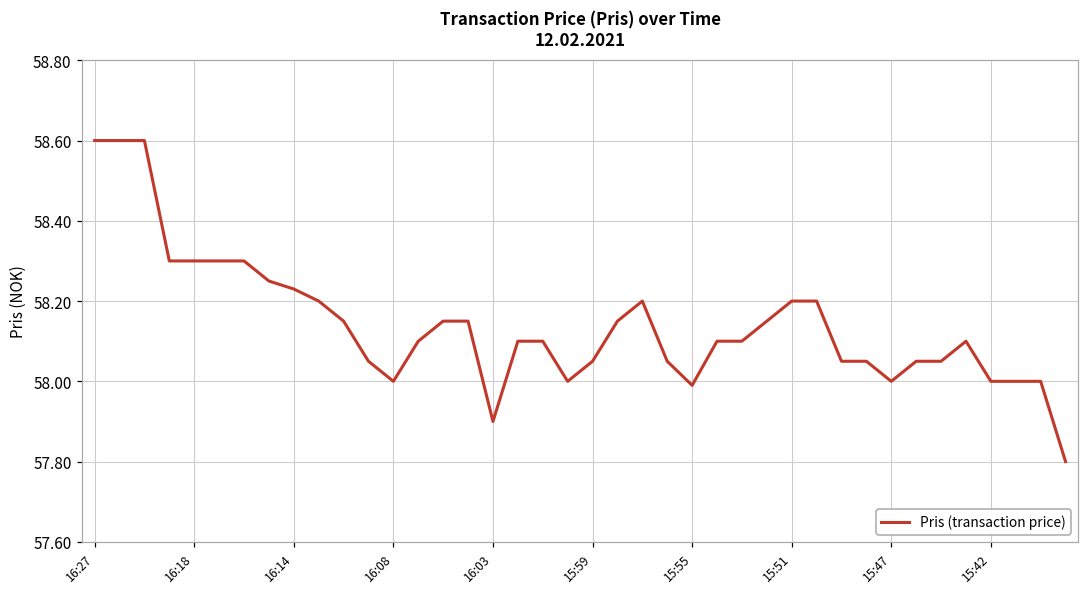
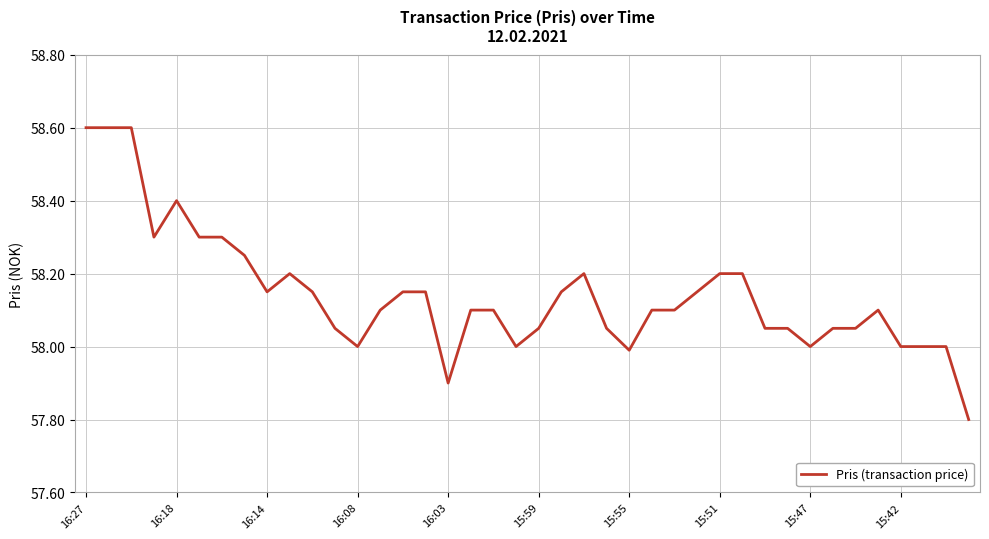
  {
    "16:27": 58.60,
-   "16:18": 58.3,
-   "16:14": 58.23,
+   "16:18": 58.4,
+   "16:14": 58.15,
    "16:08": 58.00,
    "16:03": 57.90,
    "15:59": 58.05,
    "15:55": 57.99,
    "15:51": 58.20,
    "15:47": 58.00,
    "15:42": 58.00
  }
